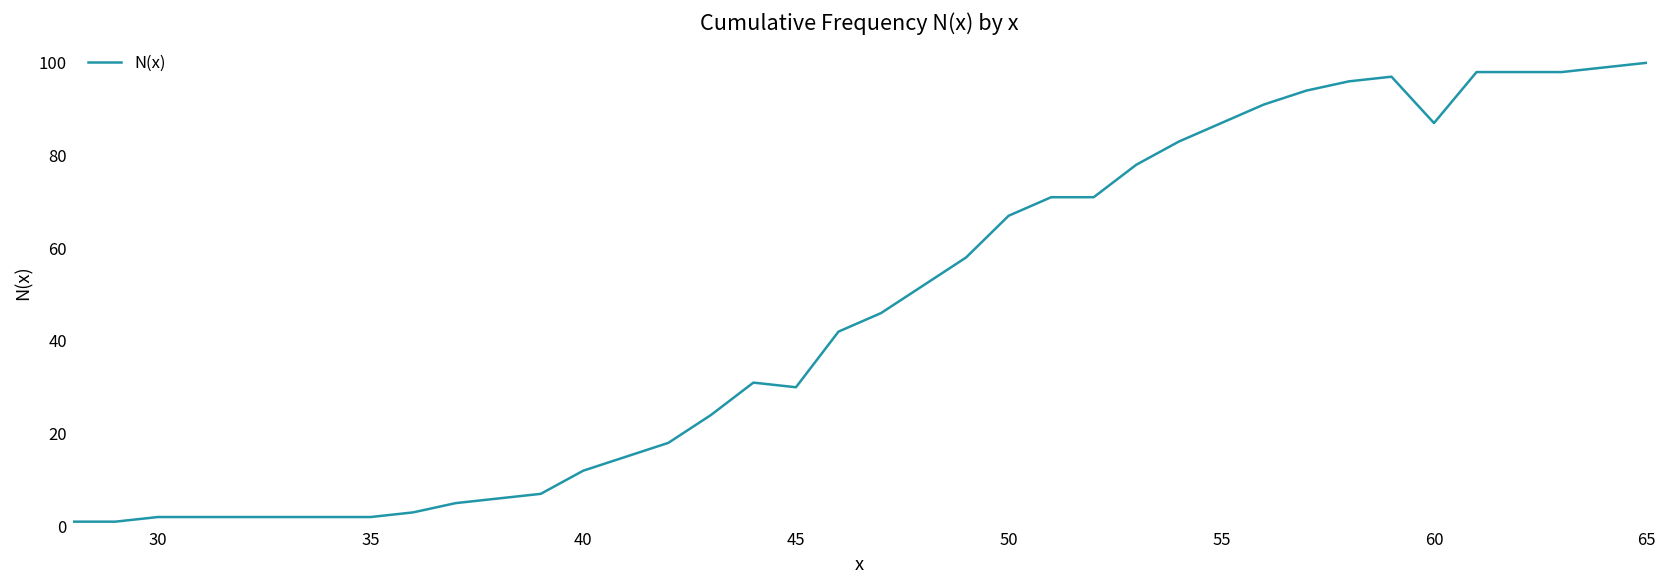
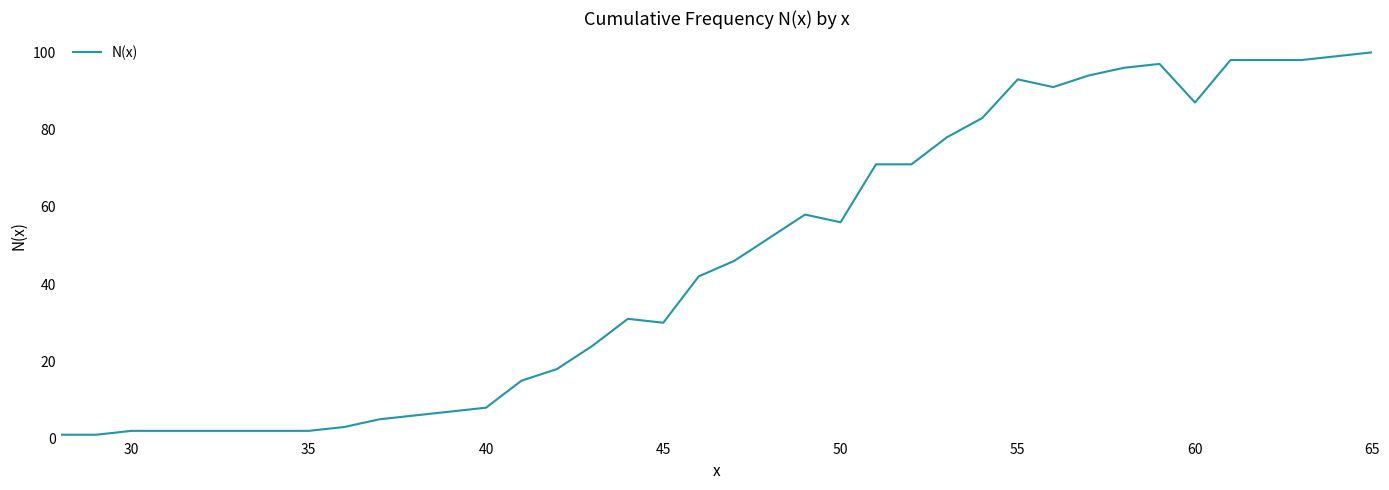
  {
    "30": 2,
    "35": 2,
-   "40": 12,
+   "40": 8,
    "45": 30,
-   "50": 67,
-   "55": 87,
+   "50": 56,
+   "55": 93,
    "60": 87,
    "65": 100
  }
